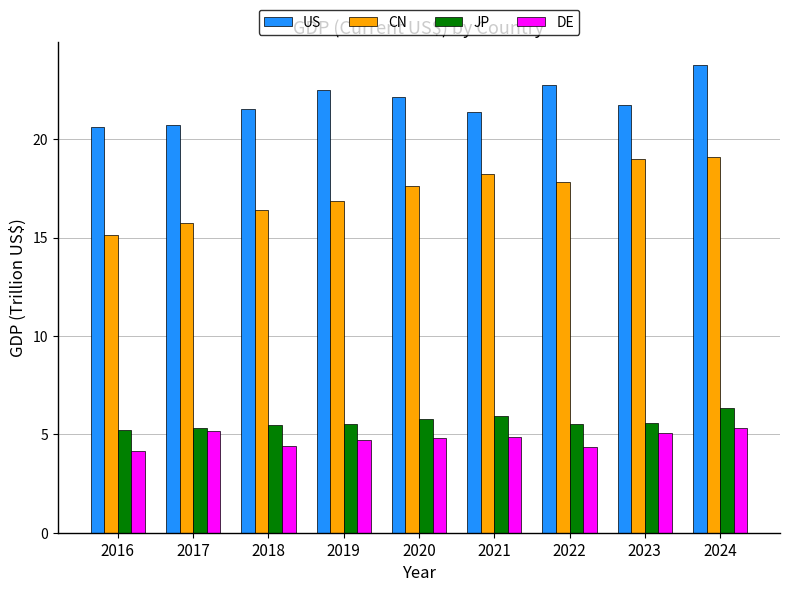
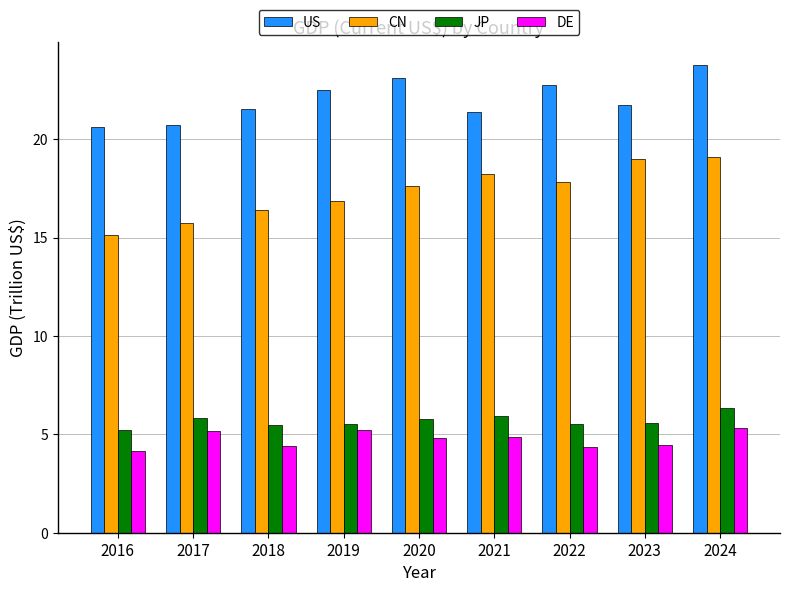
  {
    "US": {
      "2016": 20.6,
      "2017": 20.7,
      "2018": 21.5,
      "2019": 22.5,
-     "2020": 22.2,
+     "2020": 23.1,
      "2021": 21.4,
      "2022": 22.8,
      "2023": 21.7,
      "2024": 23.7
    },
    "CN": {
      "2016": 15.1,
      "2017": 15.8,
      "2018": 16.4,
      "2019": 16.8,
      "2020": 17.6,
      "2021": 18.2,
      "2022": 17.8,
      "2023": 19.0,
      "2024": 19.1
    },
    "JP": {
      "2016": 5.2,
-     "2017": 5.3,
+     "2017": 5.8,
      "2018": 5.5,
      "2019": 5.5,
      "2020": 5.8,
      "2021": 5.9,
      "2022": 5.5,
      "2023": 5.6,
      "2024": 6.3
    },
    "DE": {
      "2016": 4.1,
      "2017": 5.2,
      "2018": 4.4,
-     "2019": 4.7,
+     "2019": 5.2,
      "2020": 4.8,
      "2021": 4.9,
      "2022": 4.3,
-     "2023": 5.1,
+     "2023": 4.4,
      "2024": 5.3
    }
  }
